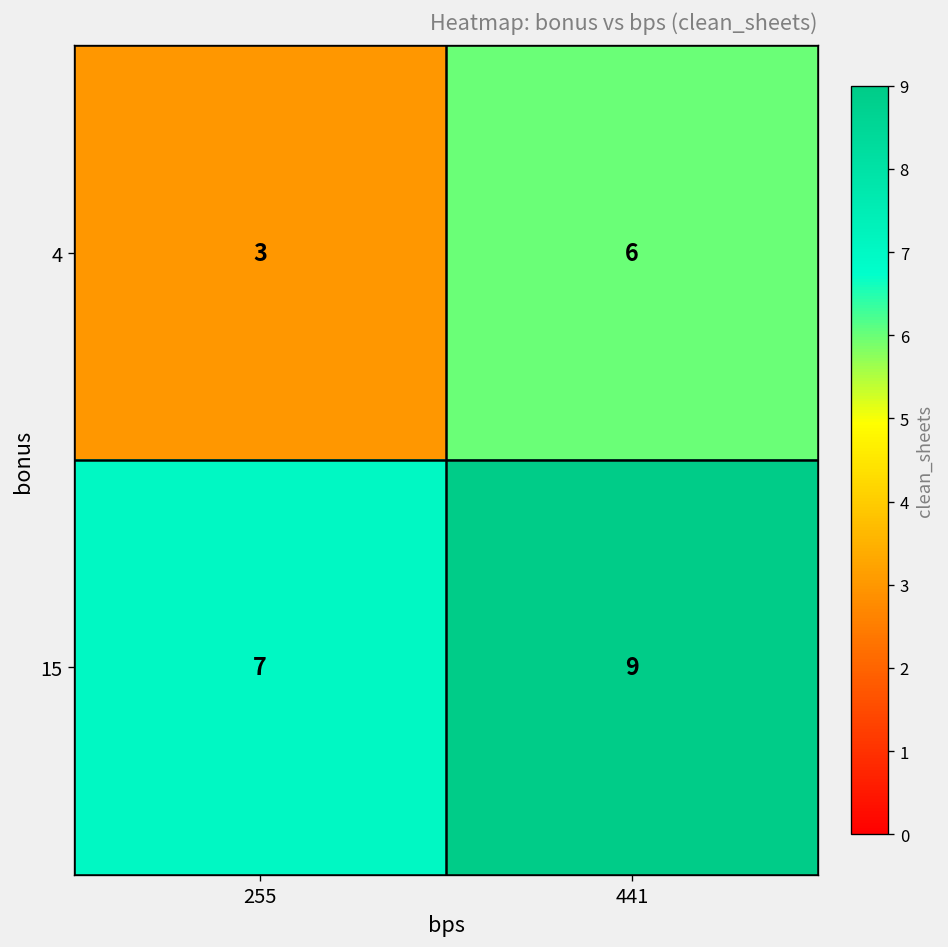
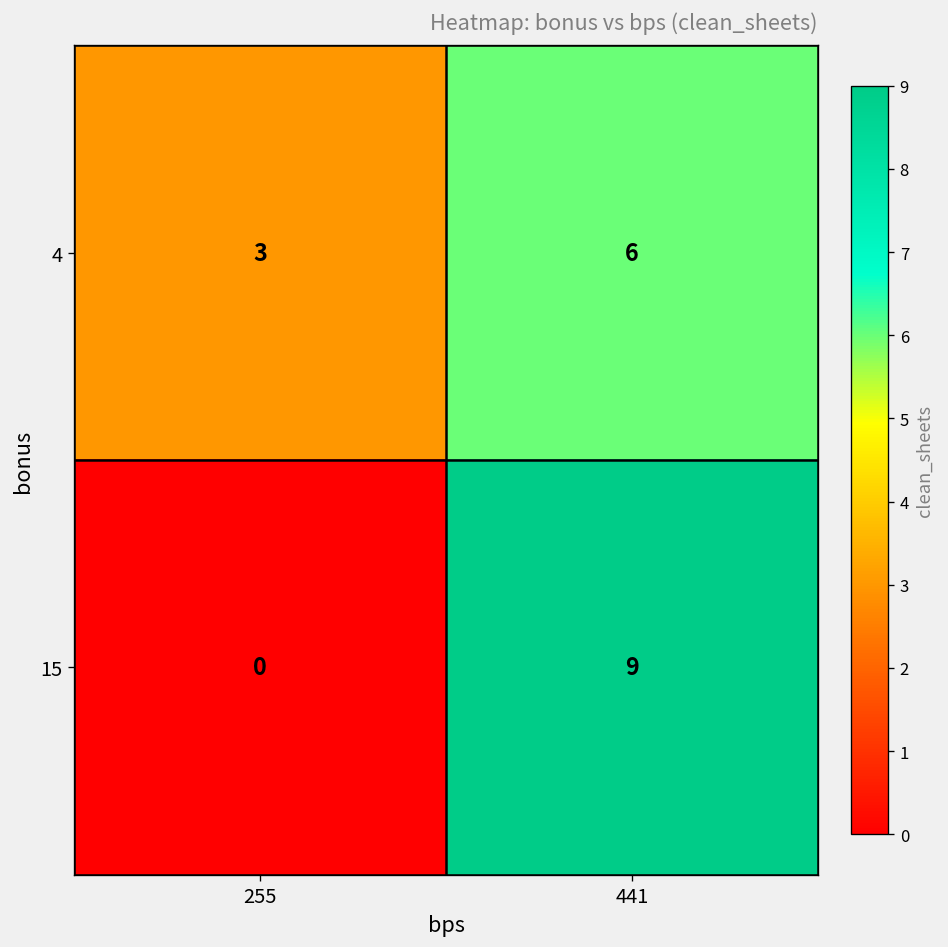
  {
    "4": {
      "255": 3,
      "441": 6
    },
    "15": {
-     "255": 7,
+     "255": 0,
      "441": 9
    }
  }
